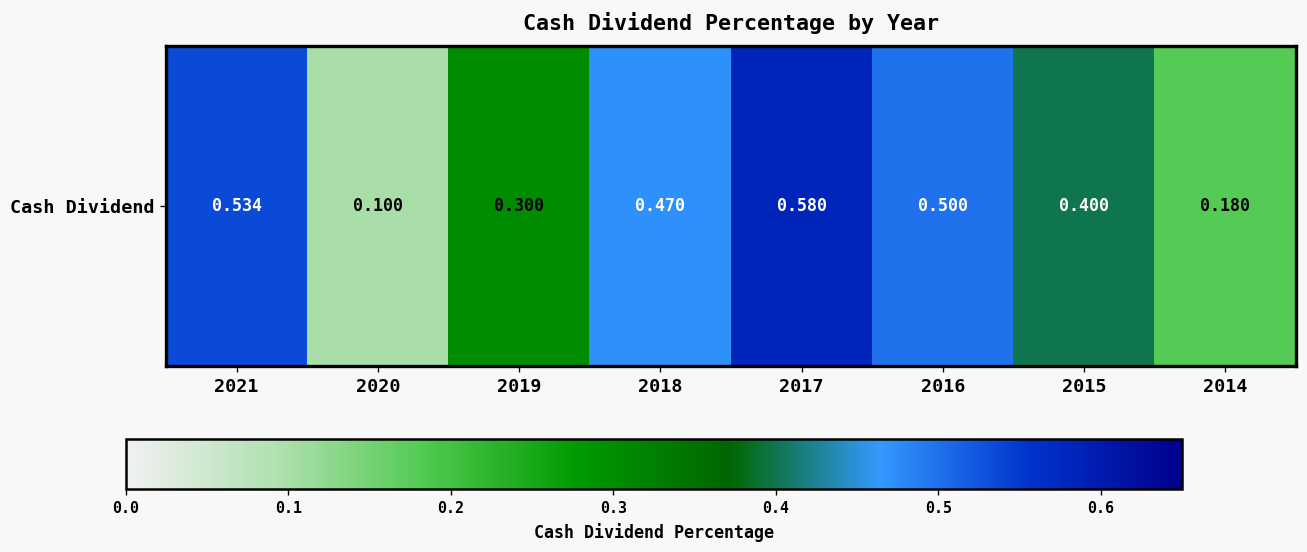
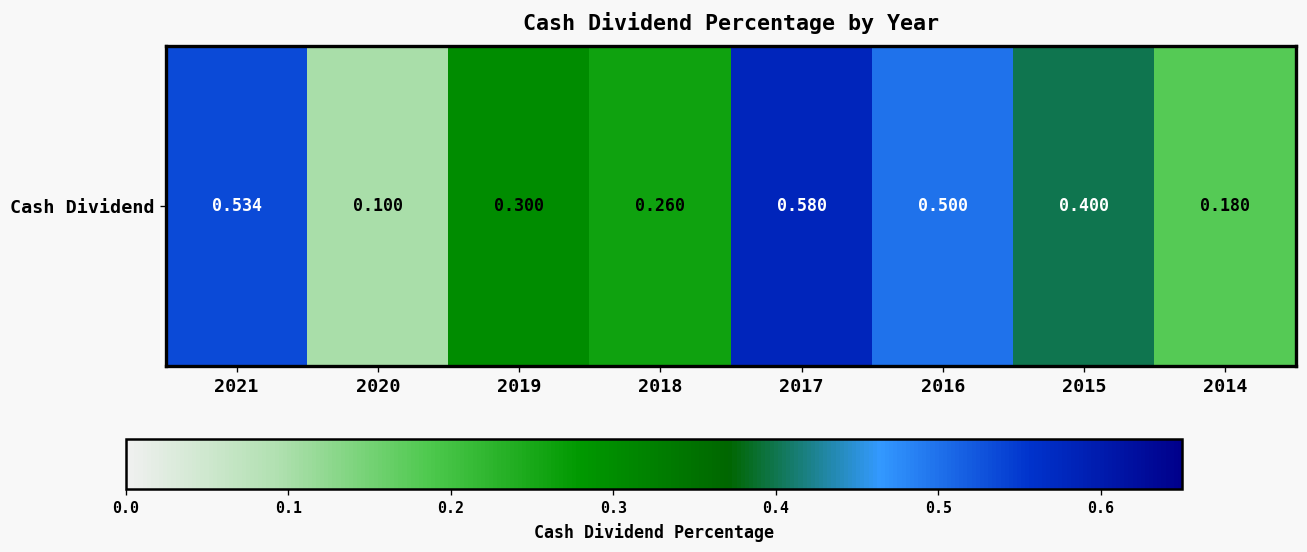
  {
    "Cash Dividend": {
      "2021": 0.534,
      "2020": 0.100,
      "2019": 0.300,
-     "2018": 0.470,
+     "2018": 0.260,
      "2017": 0.580,
      "2016": 0.500,
      "2015": 0.400,
      "2014": 0.180
    }
  }
